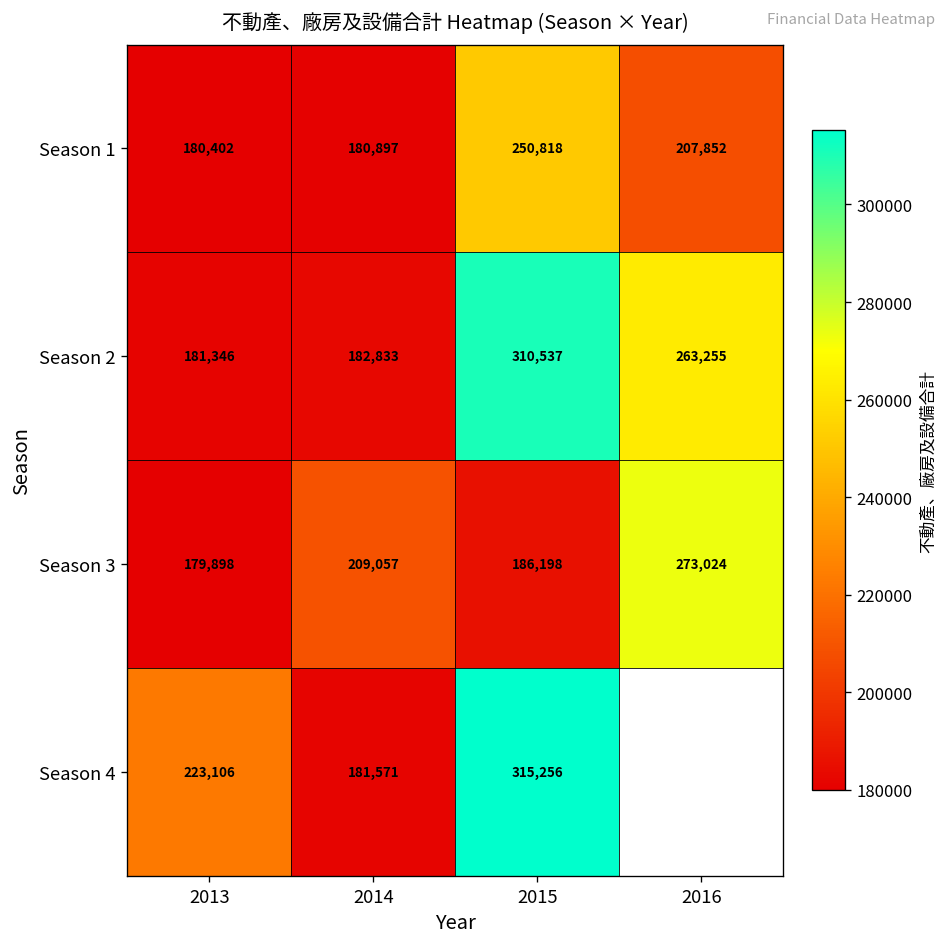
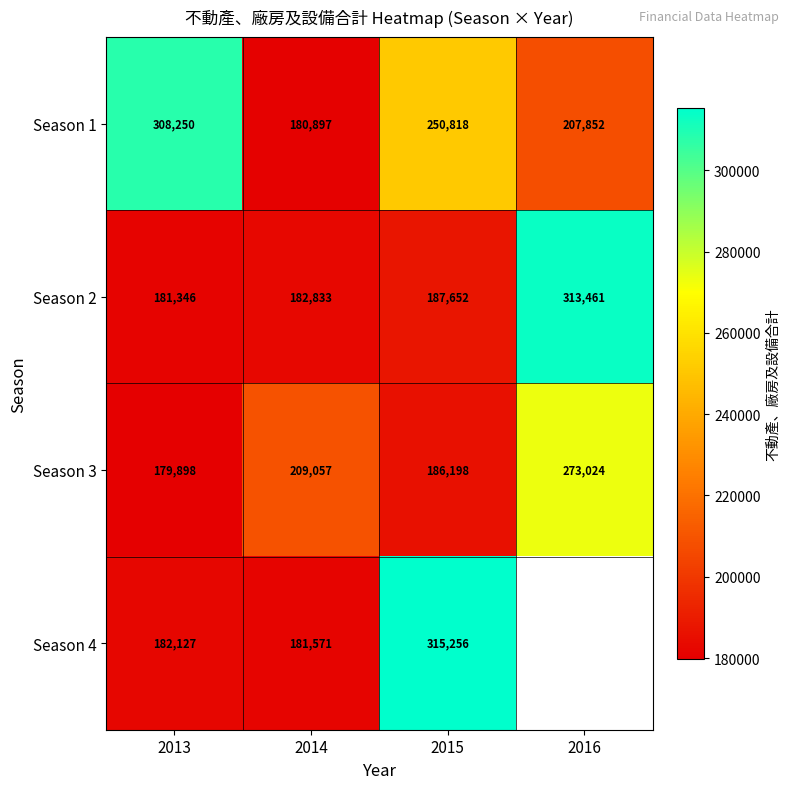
  {
    "Season 1": {
-     "2013": "180,402",
+     "2013": "308,250",
      "2014": "180,897",
      "2015": "250,818",
      "2016": "207,852"
    },
    "Season 2": {
      "2013": "181,346",
      "2014": "182,833",
-     "2015": "310,537",
-     "2016": "263,255"
+     "2015": "187,652",
+     "2016": "313,461"
    },
    "Season 3": {
      "2013": "179,898",
      "2014": "209,057",
      "2015": "186,198",
      "2016": "273,024"
    },
    "Season 4": {
-     "2013": "223,106",
+     "2013": "182,127",
      "2014": "181,571",
      "2015": "315,256"
    }
  }
